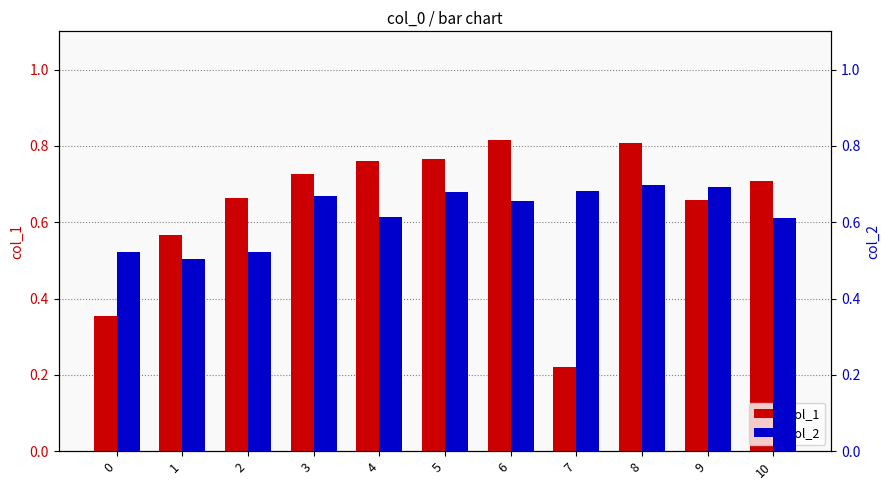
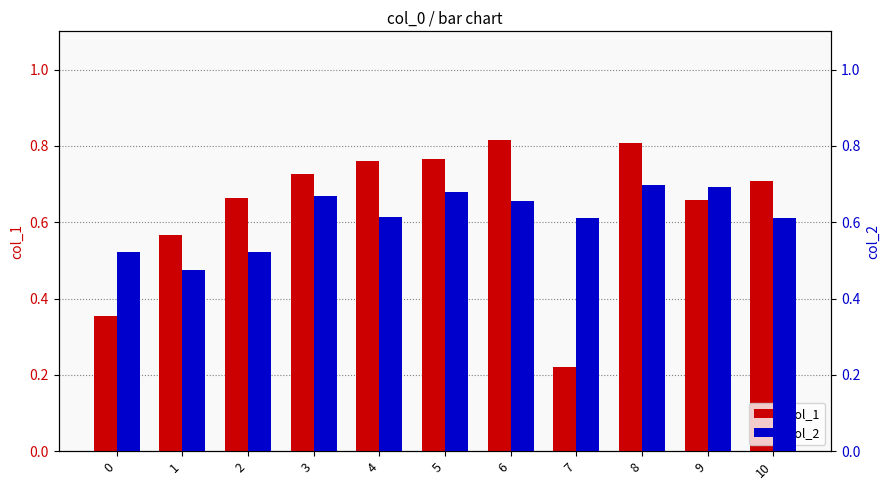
  {
    "col_1": {
      "0": 0.35,
      "1": 0.57,
      "2": 0.66,
      "3": 0.73,
      "4": 0.76,
      "5": 0.76,
      "6": 0.81,
      "7": 0.22,
      "8": 0.81,
      "9": 0.66,
      "10": 0.71
    },
    "col_2": {
      "0": 0.52,
-     "1": 0.50,
+     "1": 0.48,
      "2": 0.52,
      "3": 0.67,
      "4": 0.61,
      "5": 0.68,
      "6": 0.66,
-     "7": 0.68,
+     "7": 0.61,
      "8": 0.70,
      "9": 0.69,
      "10": 0.61
    }
  }
